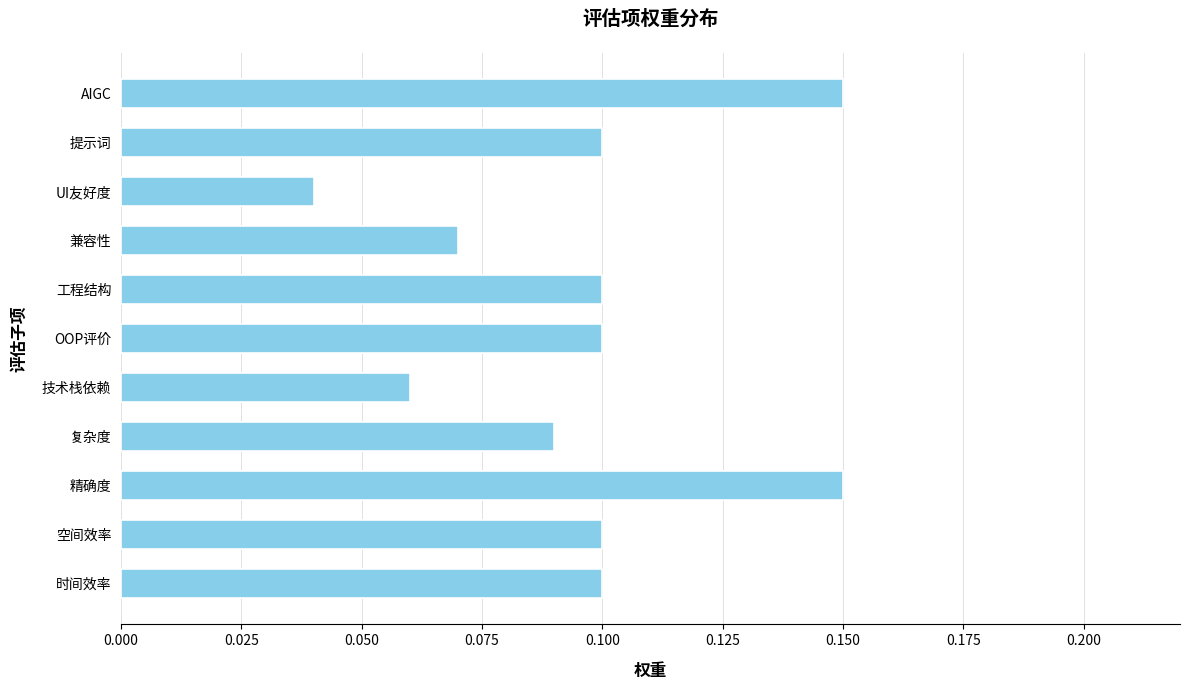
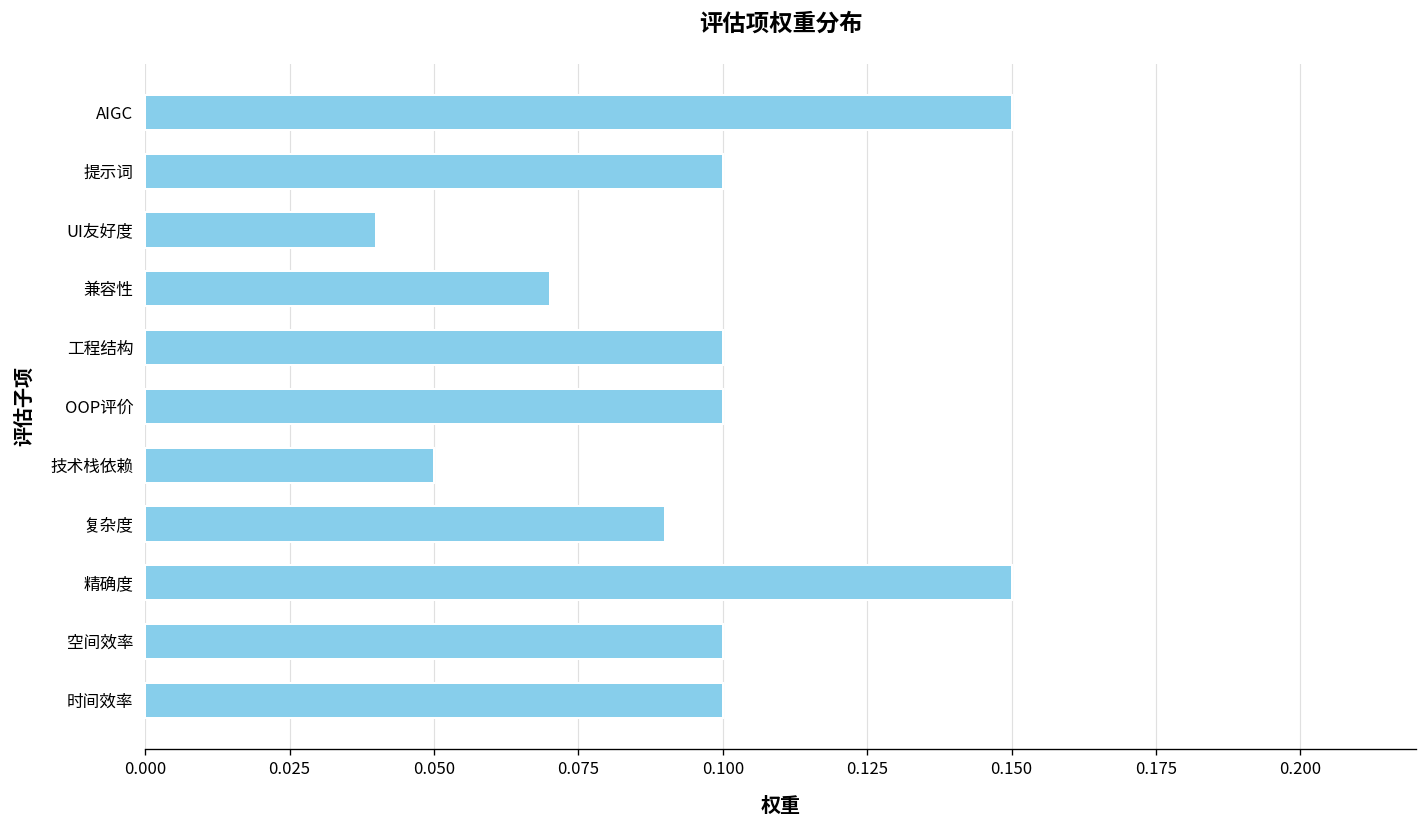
  {
    "AIGC": 0.15,
    "提示词": 0.10,
    "UI友好度": 0.04,
    "兼容性": 0.07,
    "工程结构": 0.10,
    "OOP评价": 0.10,
-   "技术栈依赖": 0.06,
+   "技术栈依赖": 0.05,
    "复杂度": 0.09,
    "精确度": 0.15,
    "空间效率": 0.10,
    "时间效率": 0.10
  }
